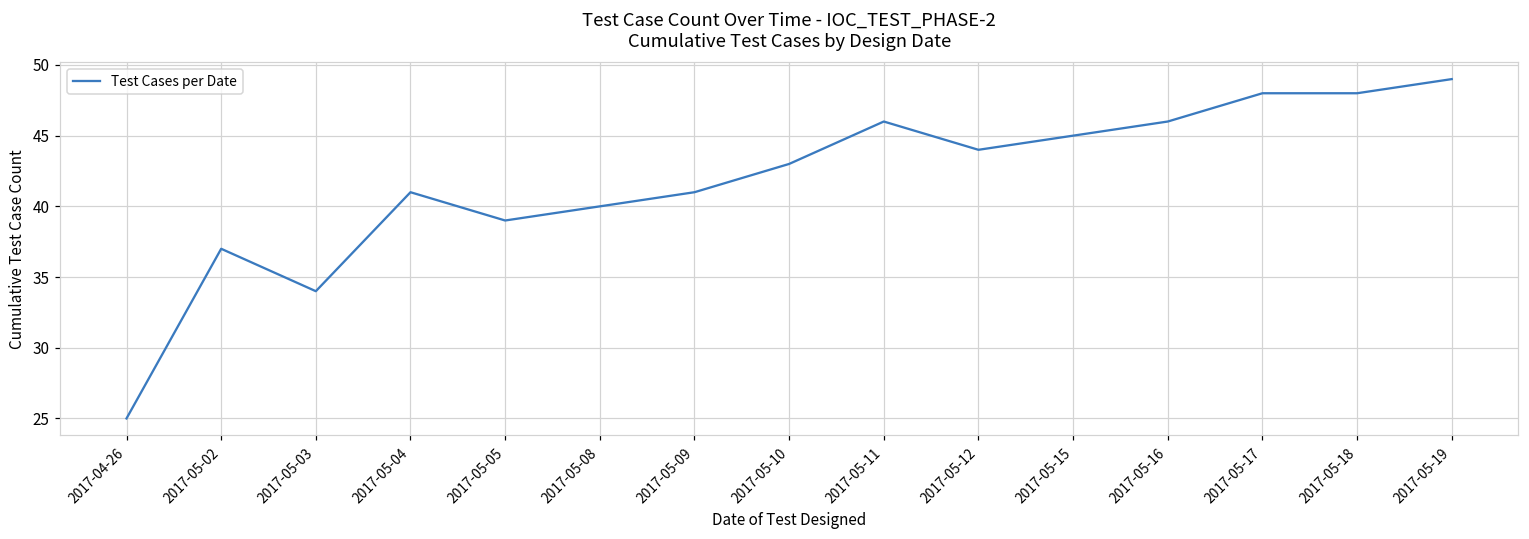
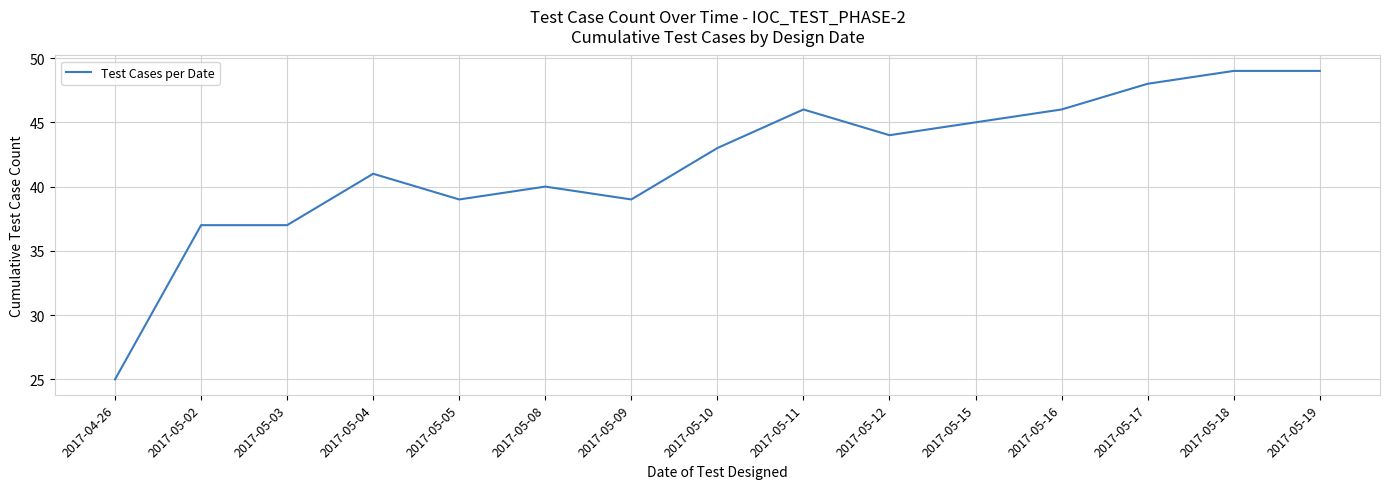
  {
    "2017-04-26": 25,
    "2017-05-02": 37,
-   "2017-05-03": 34,
+   "2017-05-03": 37,
    "2017-05-04": 41,
    "2017-05-05": 39,
    "2017-05-08": 40,
-   "2017-05-09": 41,
+   "2017-05-09": 39,
    "2017-05-10": 43,
    "2017-05-11": 46,
    "2017-05-12": 44,
    "2017-05-15": 45,
    "2017-05-16": 46,
    "2017-05-17": 48,
-   "2017-05-18": 48,
+   "2017-05-18": 49,
    "2017-05-19": 49
  }
